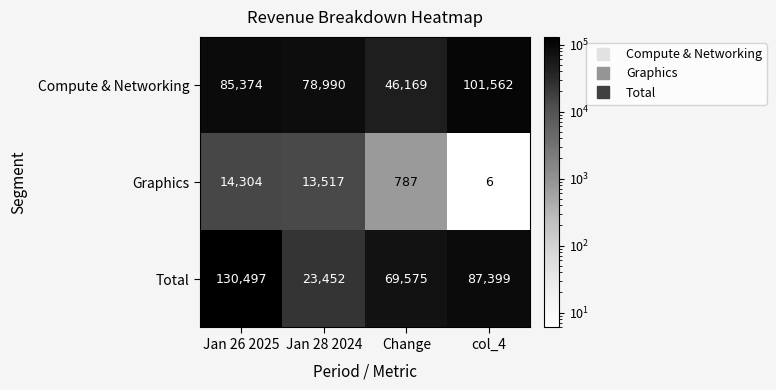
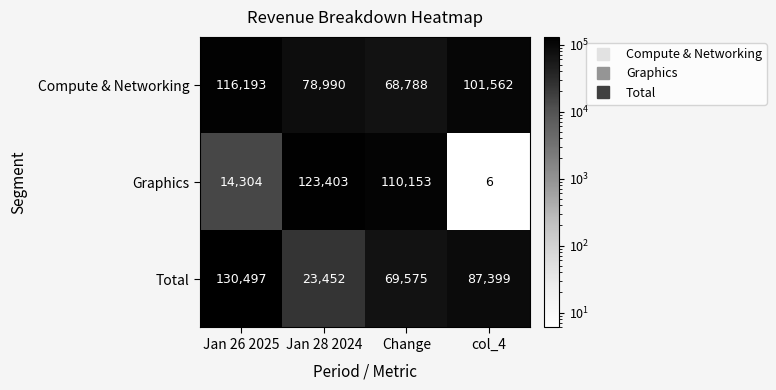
  {
    "Compute & Networking": {
-     "Jan 26 2025": "85,374",
+     "Jan 26 2025": "116,193",
      "Jan 28 2024": "78,990",
-     "Change": "46,169",
+     "Change": "68,788",
      "col_4": "101,562"
    },
    "Graphics": {
      "Jan 26 2025": "14,304",
-     "Jan 28 2024": "13,517",
-     "Change": "787",
+     "Jan 28 2024": "123,403",
+     "Change": "110,153",
      "col_4": "6"
    },
    "Total": {
      "Jan 26 2025": "130,497",
      "Jan 28 2024": "23,452",
      "Change": "69,575",
      "col_4": "87,399"
    }
  }
